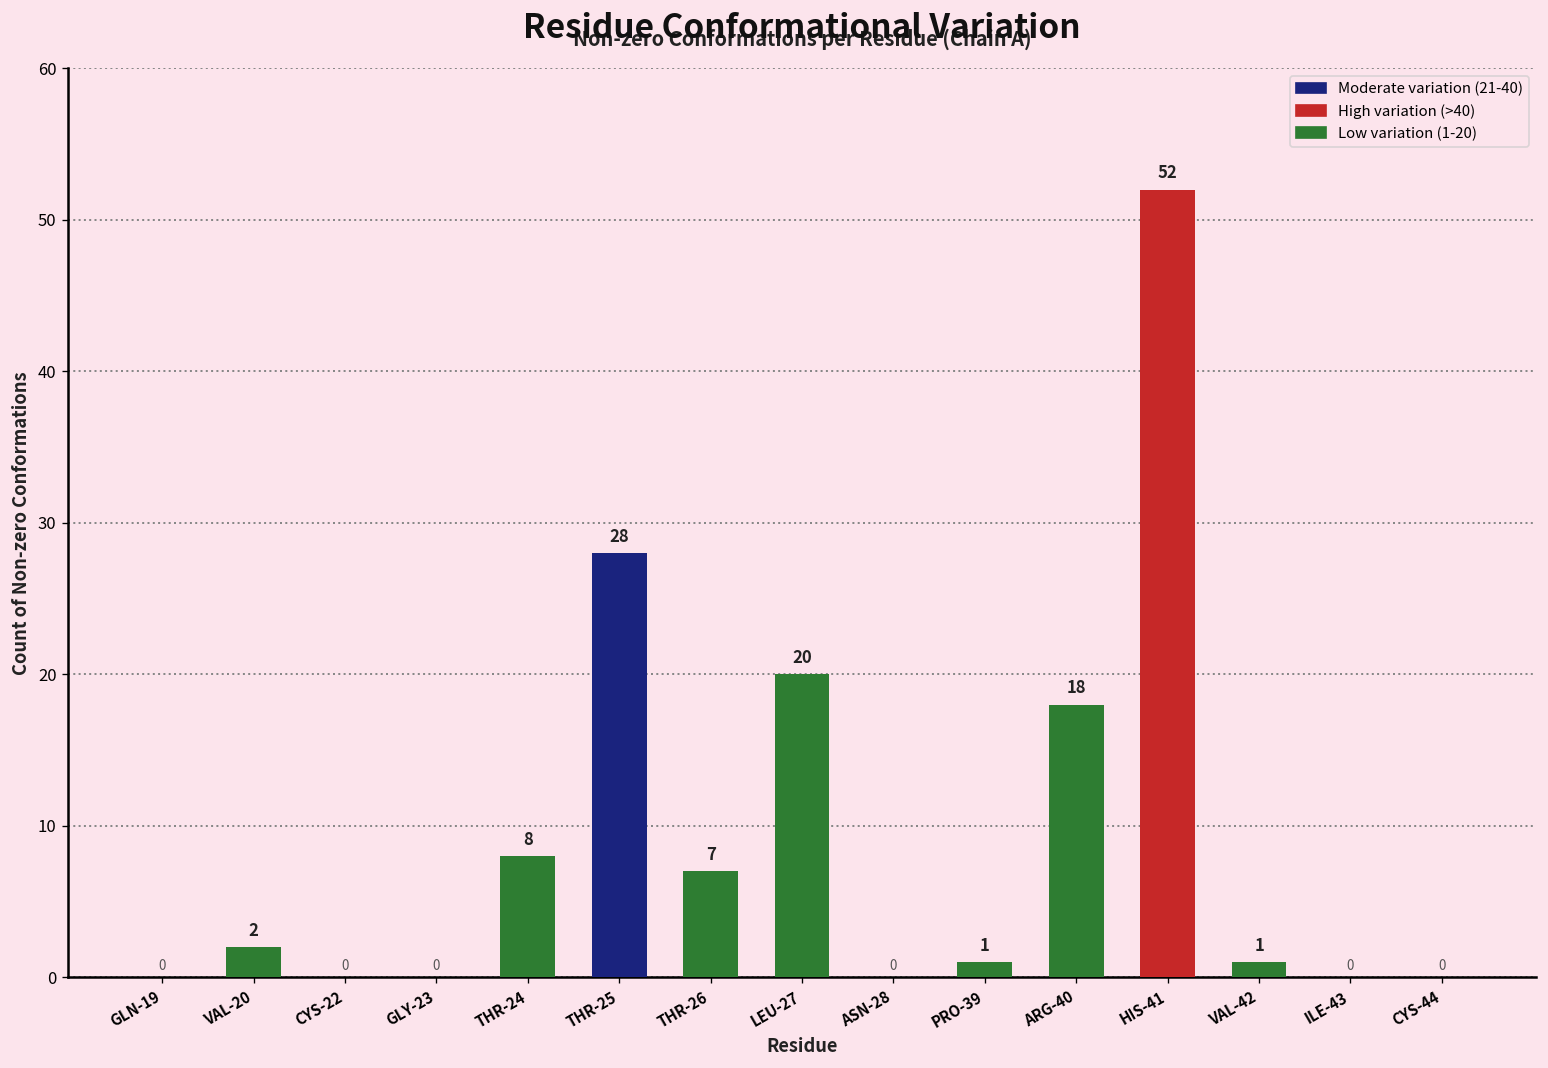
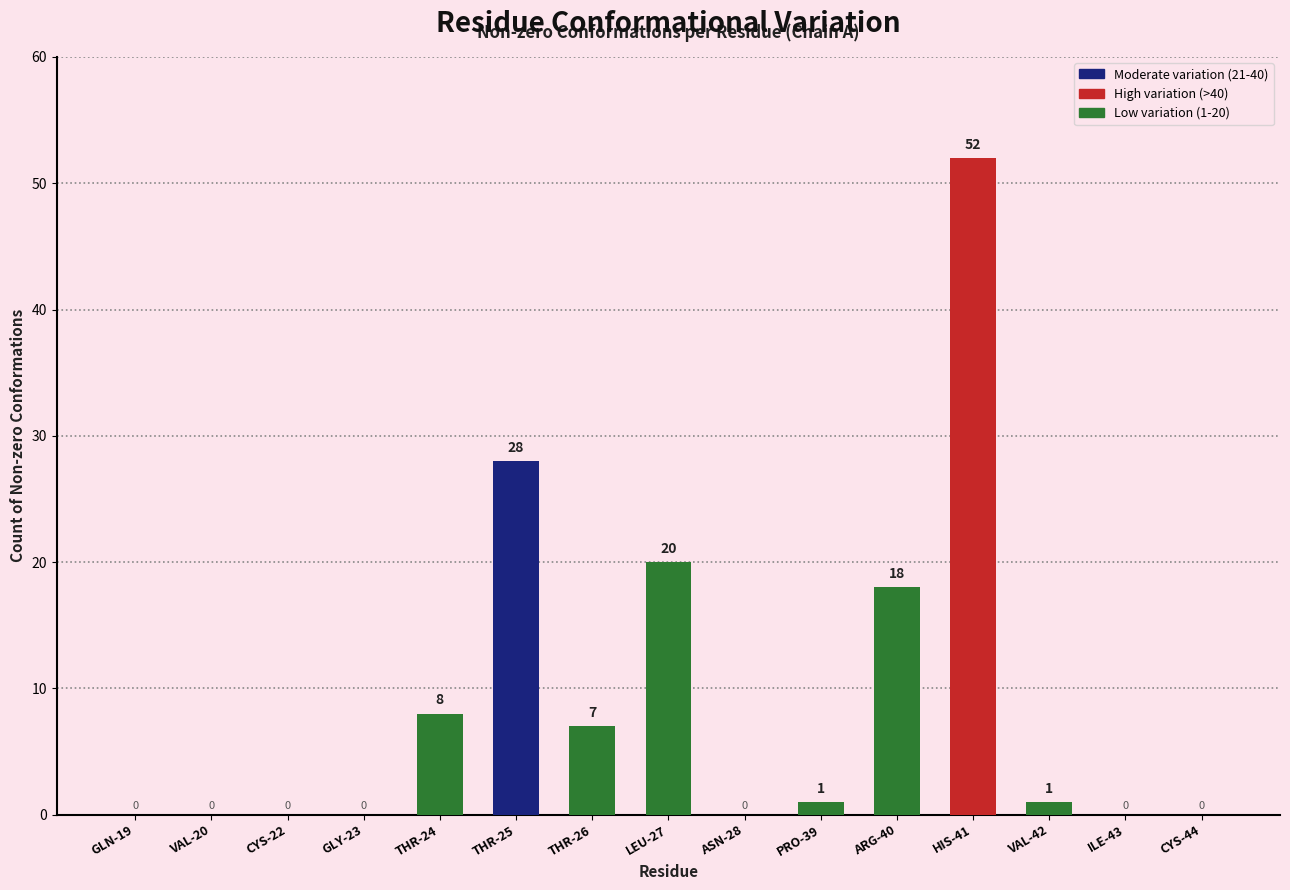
  {
    "GLN-19": 0,
-   "VAL-20": 2,
+   "VAL-20": 0,
    "CYS-22": 0,
    "GLY-23": 0,
    "THR-24": 8,
    "THR-25": 28,
    "THR-26": 7,
    "LEU-27": 20,
    "ASN-28": 0,
    "PRO-39": 1,
    "ARG-40": 18,
    "HIS-41": 52,
    "VAL-42": 1,
    "ILE-43": 0,
    "CYS-44": 0
  }
